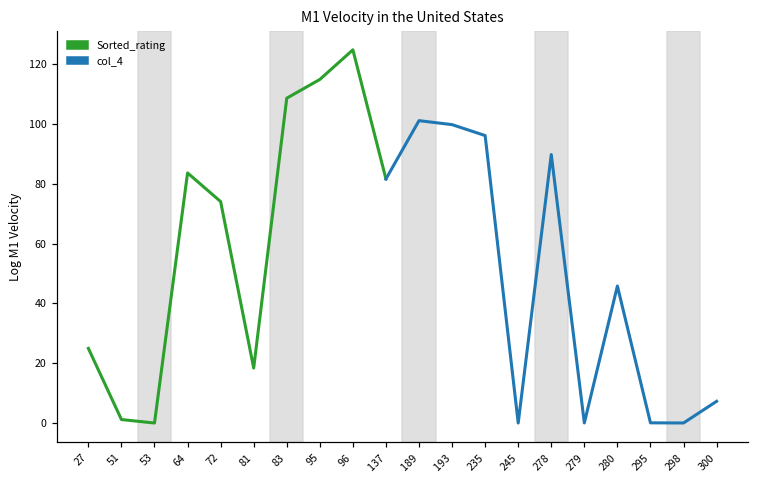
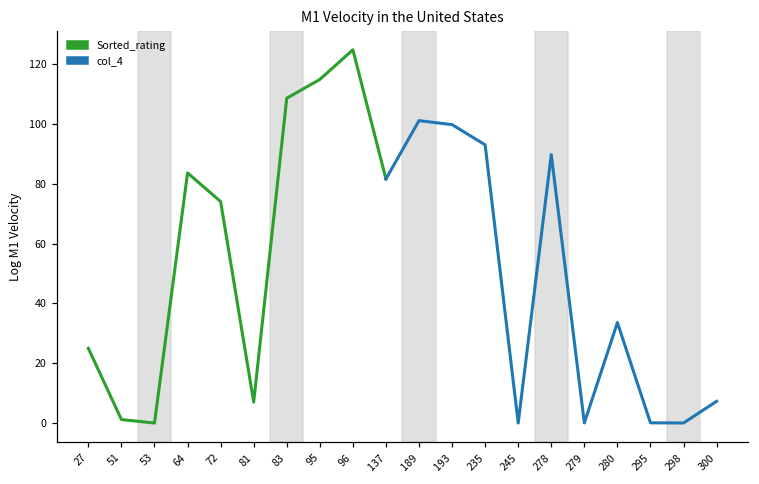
  {
    "Sorted_rating": {
      "27": 25,
      "51": 1,
      "53": 0,
      "64": 84,
      "72": 74,
-     "81": 18,
+     "81": 7,
      "83": 109,
      "95": 115,
      "96": 125
    },
    "col_4": {
      "189": 101,
      "193": 100,
-     "235": 96,
+     "235": 93,
      "245": 0,
      "278": 90,
      "279": 0,
-     "280": 46,
+     "280": 34,
      "295": 0,
      "298": 0,
      "300": 7
    }
  }
